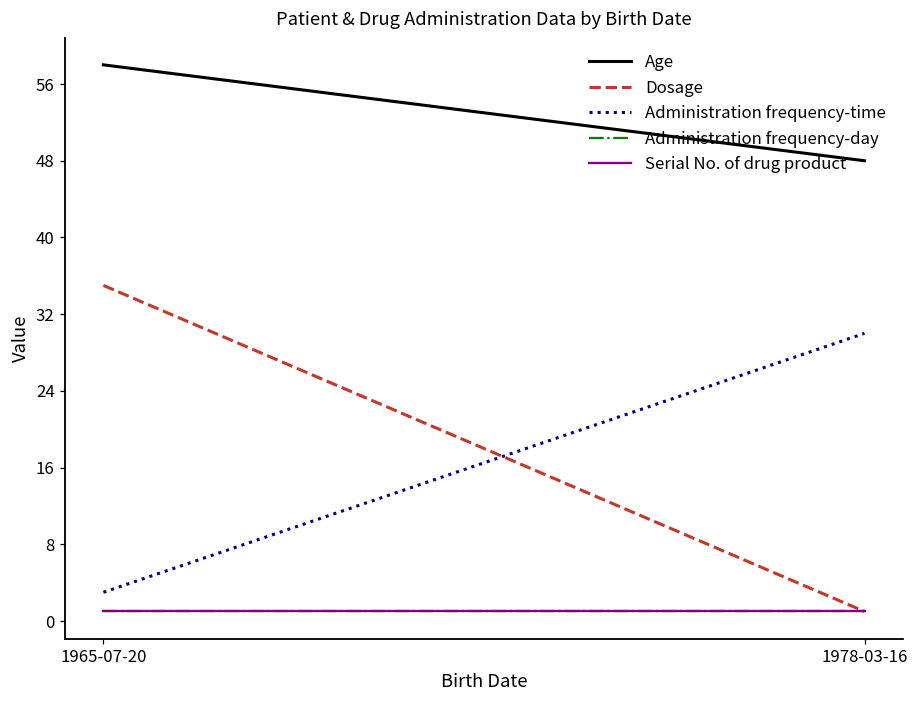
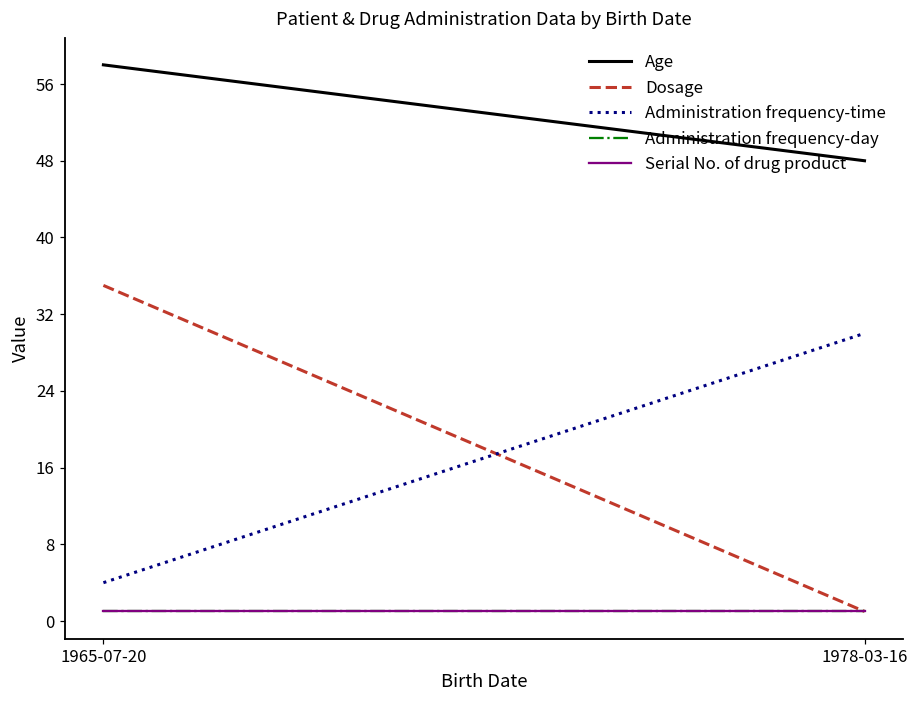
  {
    "Age": {
      "1965-07-20": 58,
      "1978-03-16": 48
    },
    "Dosage": {
      "1965-07-20": 35
    },
    "Administration frequency-time": {
-     "1965-07-20": 3,
+     "1965-07-20": 4,
      "1978-03-16": 30
    },
    "Serial No. of drug product": {
      "1965-07-20": 1
    }
  }
